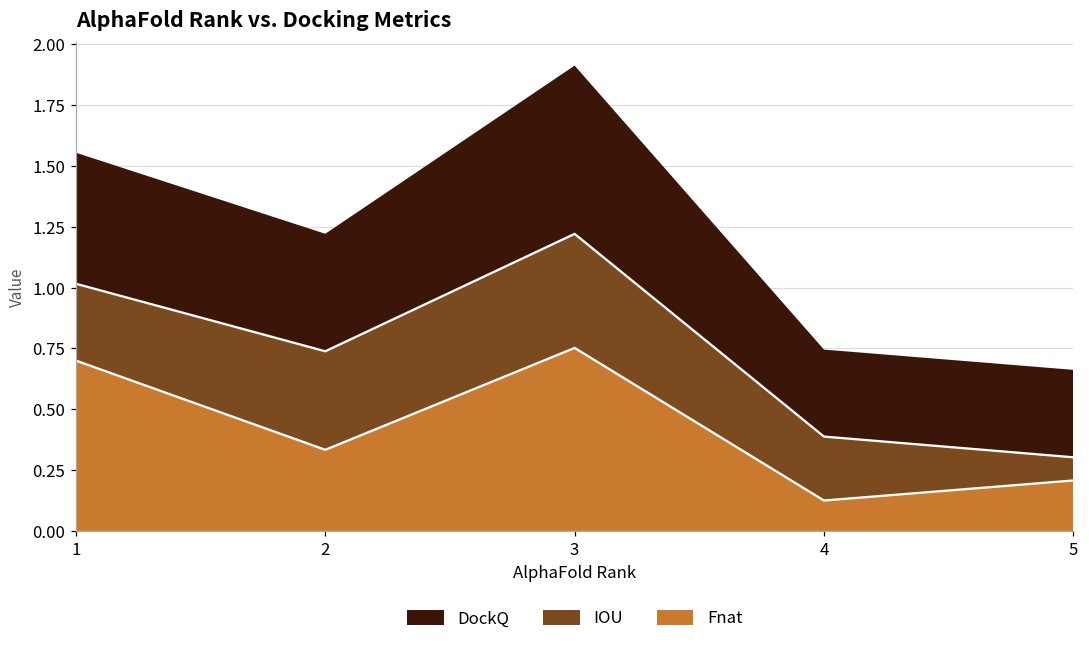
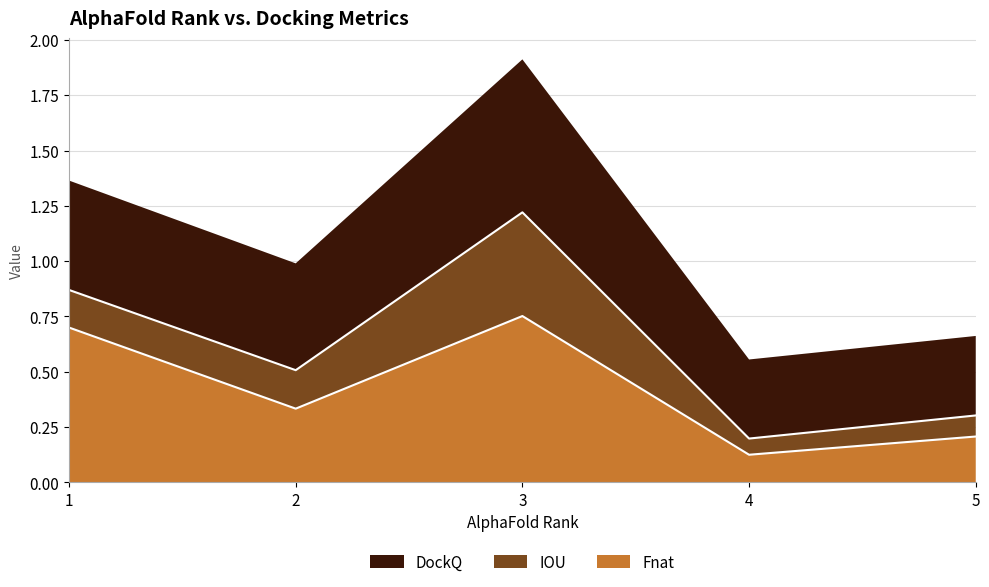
  {
    "Fnat": {
      "1": 0.70,
      "2": 0.33,
      "3": 0.75,
      "4": 0.13,
      "5": 0.21
    },
    "IOU": {
-     "1": 0.32,
-     "2": 0.40,
+     "1": 0.17,
+     "2": 0.17,
      "3": 1.22,
-     "4": 0.26,
+     "4": 0.07,
      "5": 0.30
    },
    "DockQ": {
-     "1": 0.54,
+     "1": 0.49,
      "2": 0.48,
      "3": 0.69,
      "4": 0.36,
      "5": 0.36
    }
  }
